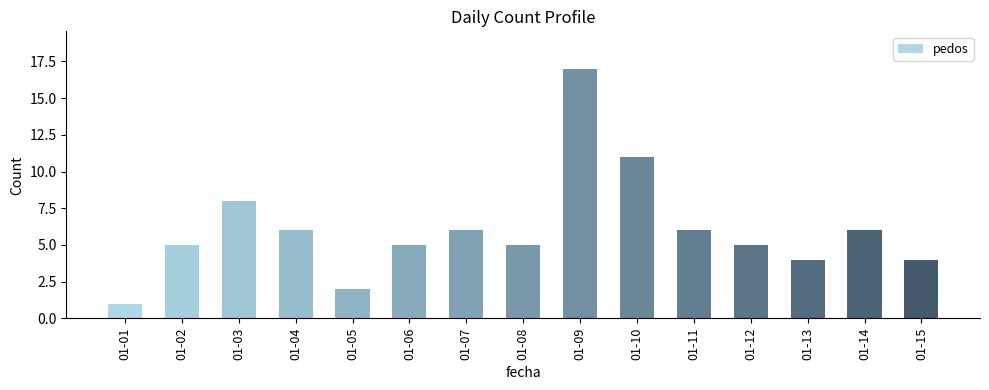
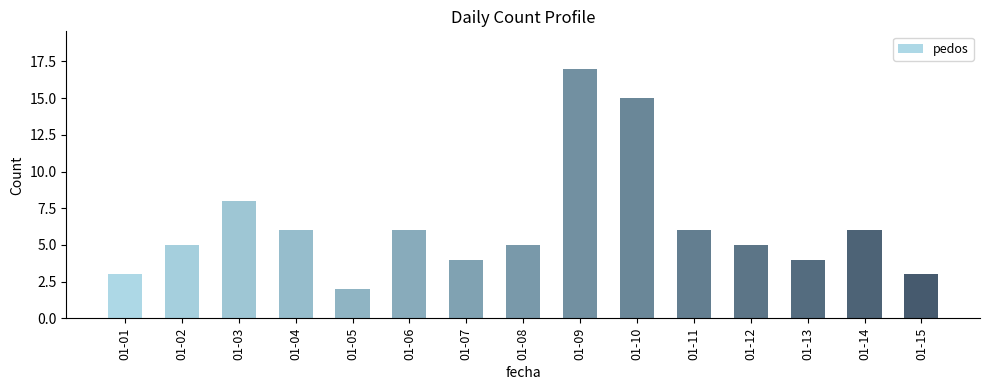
  {
-   "01-01": 1,
+   "01-01": 3,
    "01-02": 5,
    "01-03": 8,
    "01-04": 6,
    "01-05": 2,
-   "01-06": 5,
-   "01-07": 6,
+   "01-06": 6,
+   "01-07": 4,
    "01-08": 5,
    "01-09": 17,
-   "01-10": 11,
+   "01-10": 15,
    "01-11": 6,
    "01-12": 5,
    "01-13": 4,
    "01-14": 6,
-   "01-15": 4
+   "01-15": 3
  }
